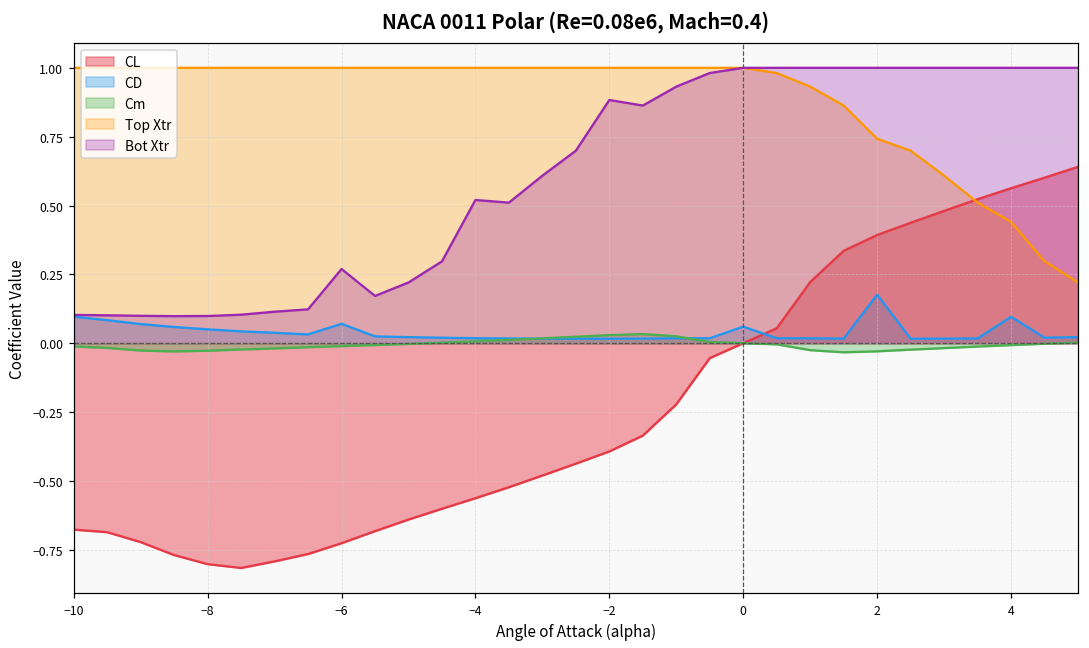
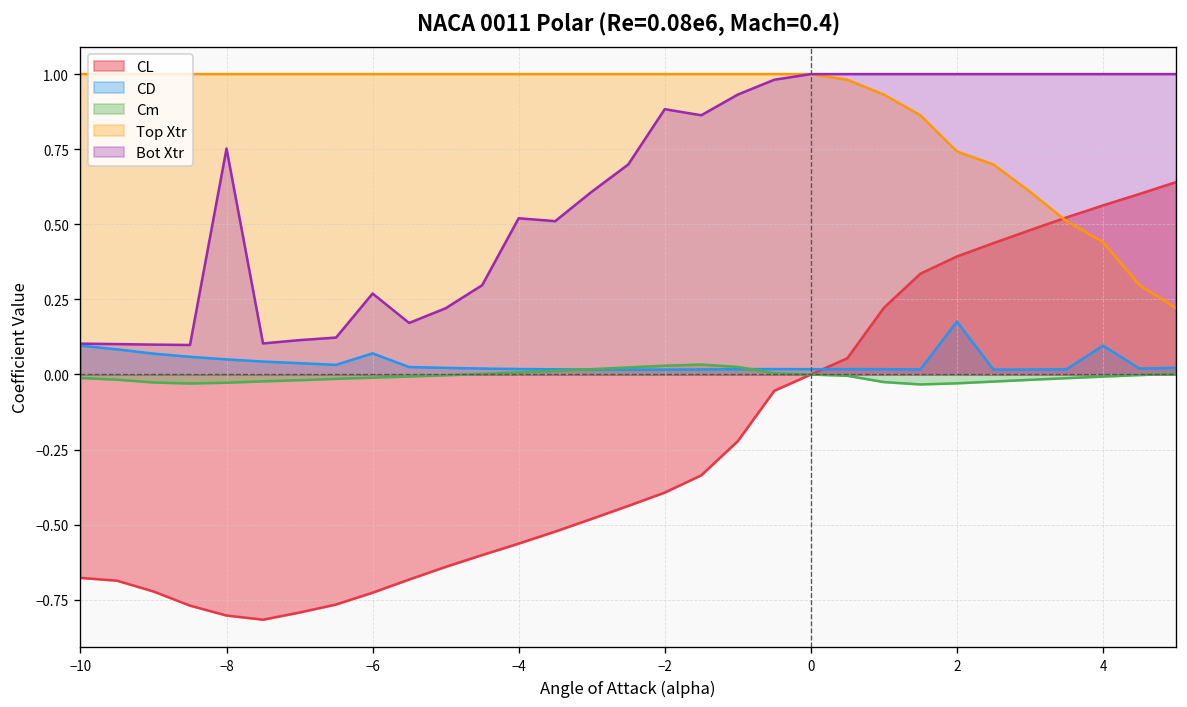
  {
    "CD": {
      "−8": 0.05,
      "−6": 0.07,
      "−4": 0.02,
      "−2": 0.02,
-     "0": 0.06,
+     "0": 0.02,
      "2": 0.18,
      "4": 0.10
    },
    "Top Xtr": {
      "−10": 1.00,
      "−8": 1.00,
      "−6": 1.00,
      "−4": 1.00,
      "−2": 1.00,
      "2": 0.74,
      "4": 0.44
    },
    "Bot Xtr": {
-     "−8": 0.10,
+     "−8": 0.75,
      "−6": 0.27,
      "−4": 0.52,
      "−2": 0.88,
      "2": 1.00,
      "4": 1.00
    }
  }
